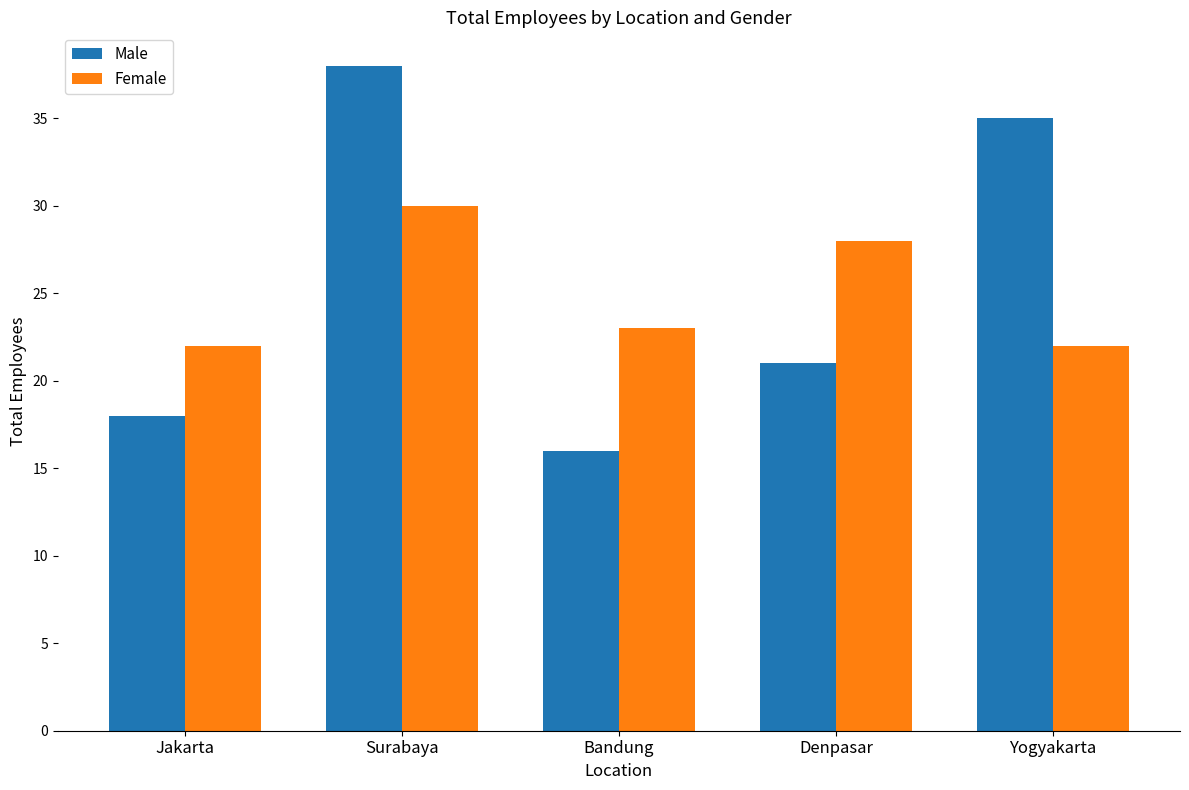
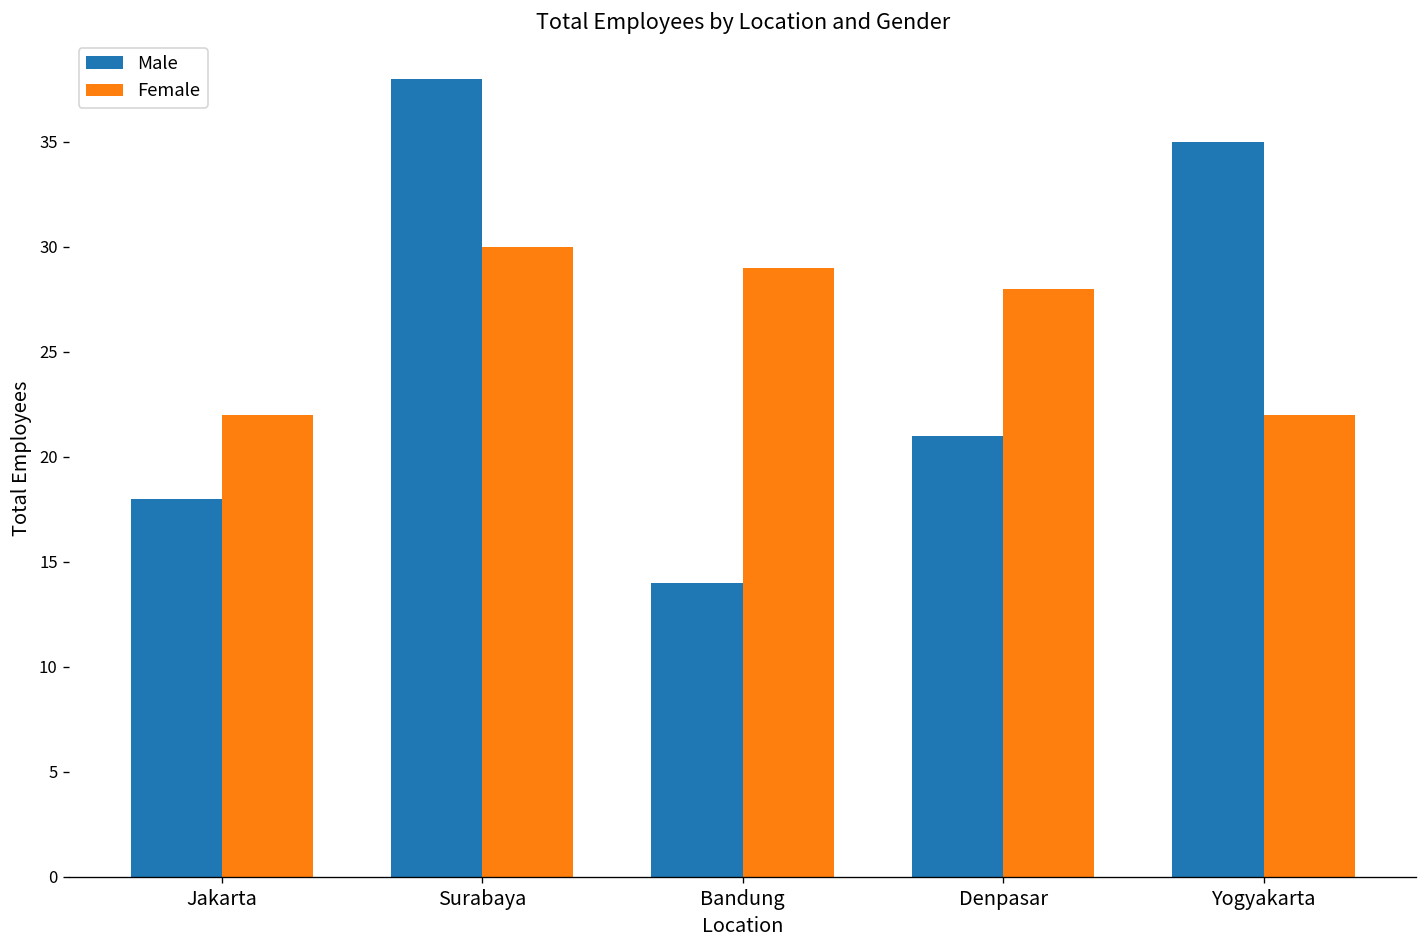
  {
    "Male": {
      "Jakarta": 18,
      "Surabaya": 38,
-     "Bandung": 16,
+     "Bandung": 14,
      "Denpasar": 21,
      "Yogyakarta": 35
    },
    "Female": {
      "Jakarta": 22,
      "Surabaya": 30,
-     "Bandung": 23,
+     "Bandung": 29,
      "Denpasar": 28,
      "Yogyakarta": 22
    }
  }
